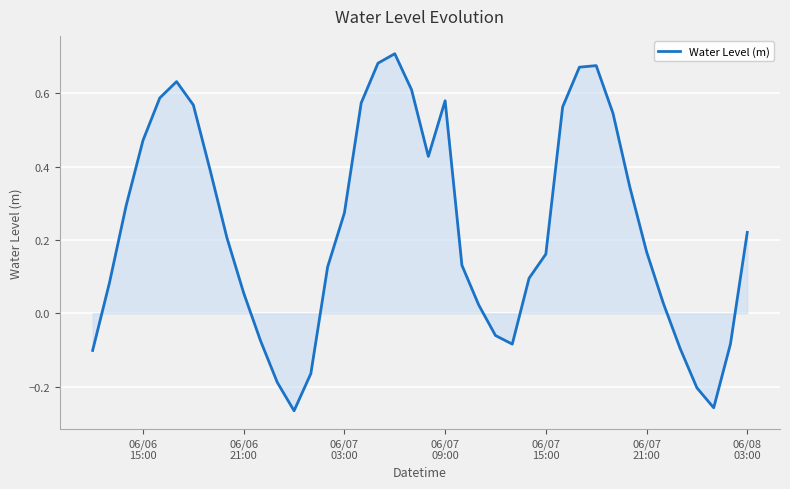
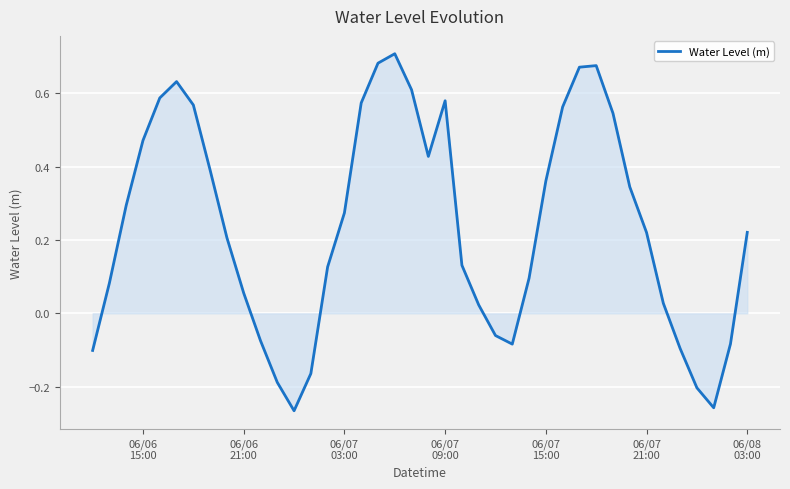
  {
    "Water Level (m)": {
-     "06/07 15:00": 0.16,
-     "06/07 21:00": 0.17
+     "06/07 15:00": 0.36,
+     "06/07 21:00": 0.22
    }
  }
